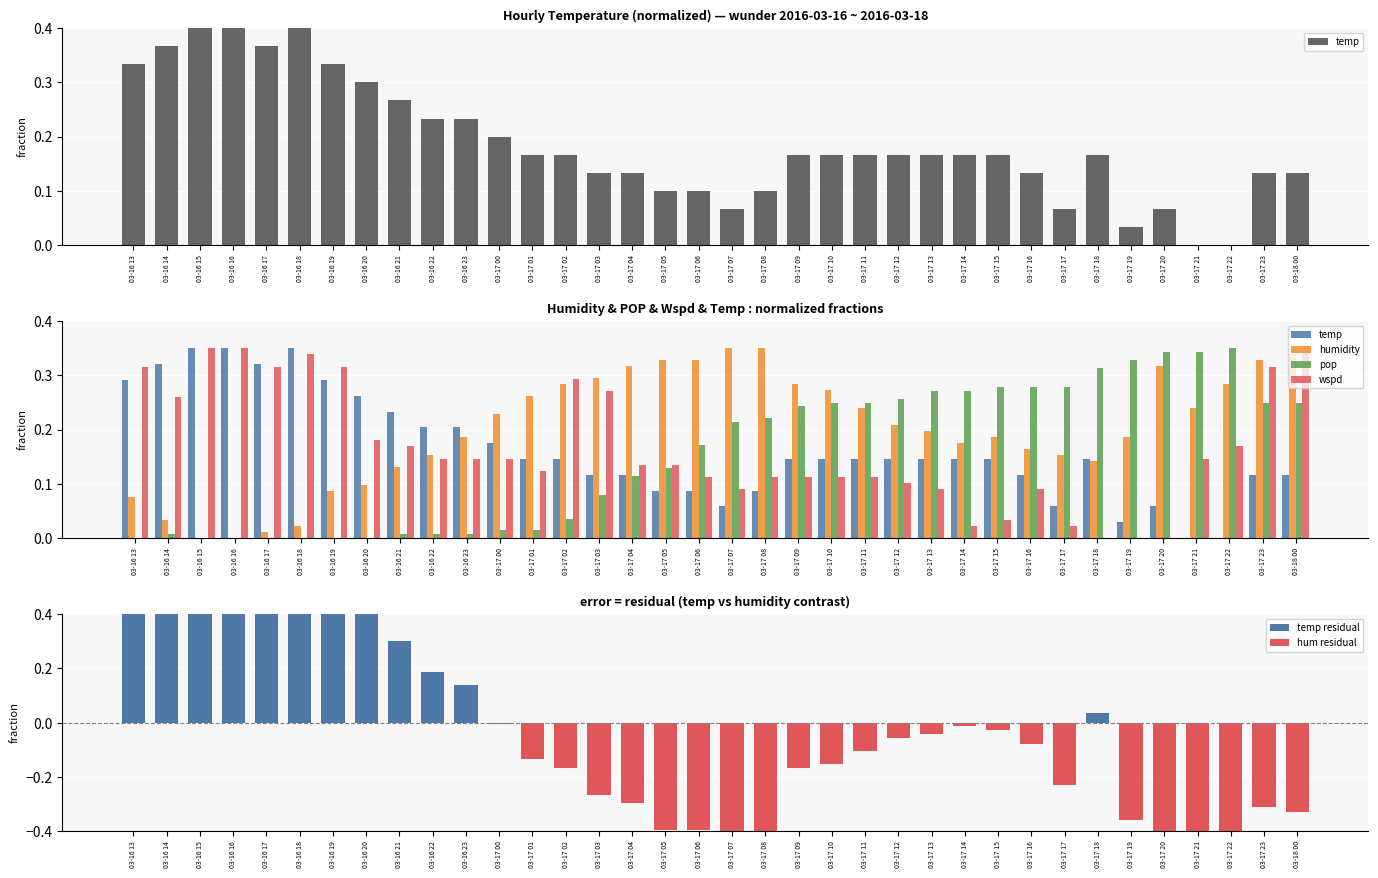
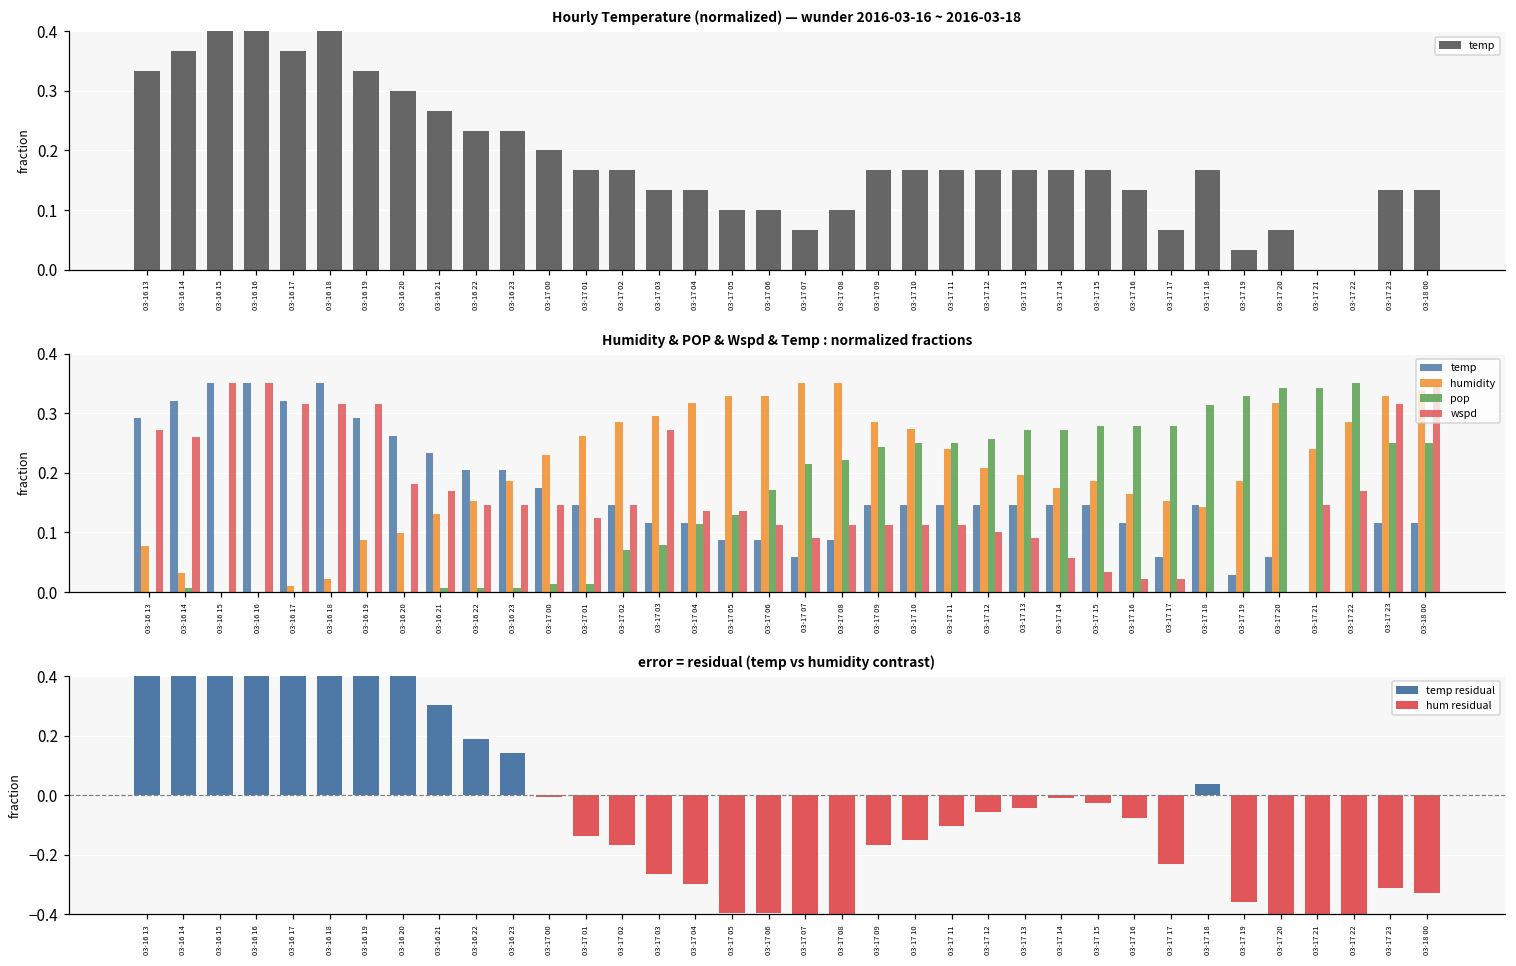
  {
    "Humidity & POP & Wspd & Temp : normalized fractions": {
      "pop": {
        "03-16 13": 0.00,
        "03-16 14": 0.01,
        "03-16 15": 0.00,
        "03-16 16": 0.00,
        "03-16 17": 0.00,
        "03-16 18": 0.00,
        "03-16 19": 0.00,
        "03-16 20": 0.00,
        "03-16 21": 0.01,
        "03-16 22": 0.01,
        "03-16 23": 0.01,
        "03-17 00": 0.01,
        "03-17 01": 0.01,
-       "03-17 02": 0.04,
+       "03-17 02": 0.07,
        "03-17 03": 0.08,
        "03-17 04": 0.11,
        "03-17 05": 0.13,
        "03-17 06": 0.17,
        "03-17 07": 0.21,
        "03-17 08": 0.22,
        "03-17 09": 0.24,
        "03-17 10": 0.25,
        "03-17 11": 0.25,
        "03-17 12": 0.26,
        "03-17 13": 0.27,
        "03-17 14": 0.27,
        "03-17 15": 0.28,
        "03-17 16": 0.28,
        "03-17 17": 0.28,
        "03-17 18": 0.31,
        "03-17 19": 0.33,
        "03-17 20": 0.34,
        "03-17 21": 0.34,
        "03-17 22": 0.35,
        "03-17 23": 0.25,
        "03-18 00": 0.25
      },
      "wspd": {
-       "03-16 13": 0.32,
+       "03-16 13": 0.27,
        "03-16 14": 0.26,
        "03-16 15": 0.35,
        "03-16 16": 0.35,
        "03-16 17": 0.32,
-       "03-16 18": 0.34,
+       "03-16 18": 0.32,
        "03-16 19": 0.32,
        "03-16 20": 0.18,
        "03-16 21": 0.17,
        "03-16 22": 0.15,
        "03-16 23": 0.15,
        "03-17 00": 0.15,
        "03-17 01": 0.12,
-       "03-17 02": 0.29,
+       "03-17 02": 0.15,
        "03-17 03": 0.27,
        "03-17 04": 0.14,
        "03-17 05": 0.14,
        "03-17 06": 0.11,
        "03-17 07": 0.09,
        "03-17 08": 0.11,
        "03-17 09": 0.11,
        "03-17 10": 0.11,
        "03-17 11": 0.11,
        "03-17 12": 0.10,
        "03-17 13": 0.09,
-       "03-17 14": 0.02,
+       "03-17 14": 0.06,
        "03-17 15": 0.03,
-       "03-17 16": 0.09,
+       "03-17 16": 0.02,
        "03-17 17": 0.02,
        "03-17 18": 0.00,
        "03-17 19": 0.00,
        "03-17 20": 0.00,
        "03-17 21": 0.15,
        "03-17 22": 0.17,
        "03-17 23": 0.32
      }
    }
  }
